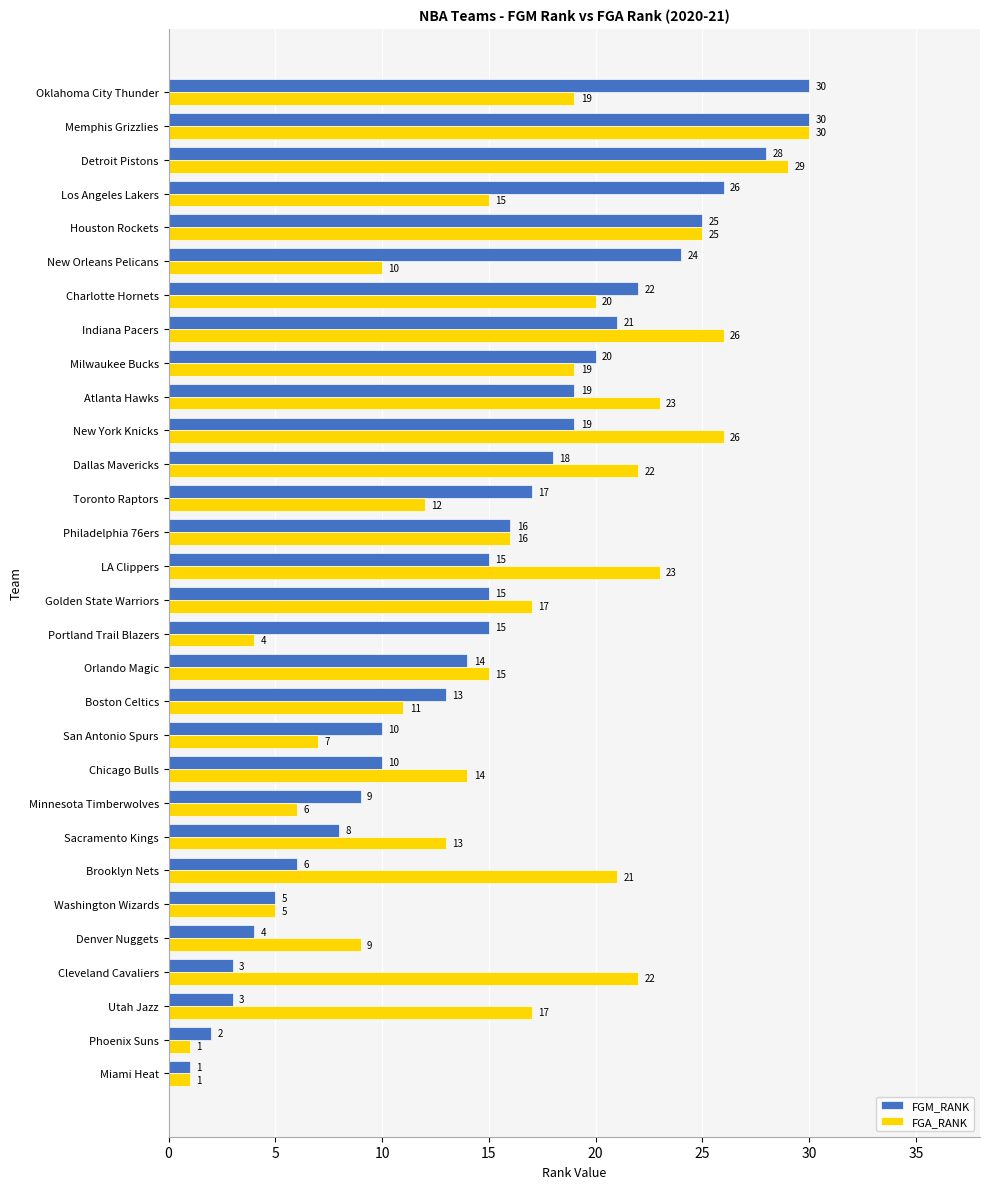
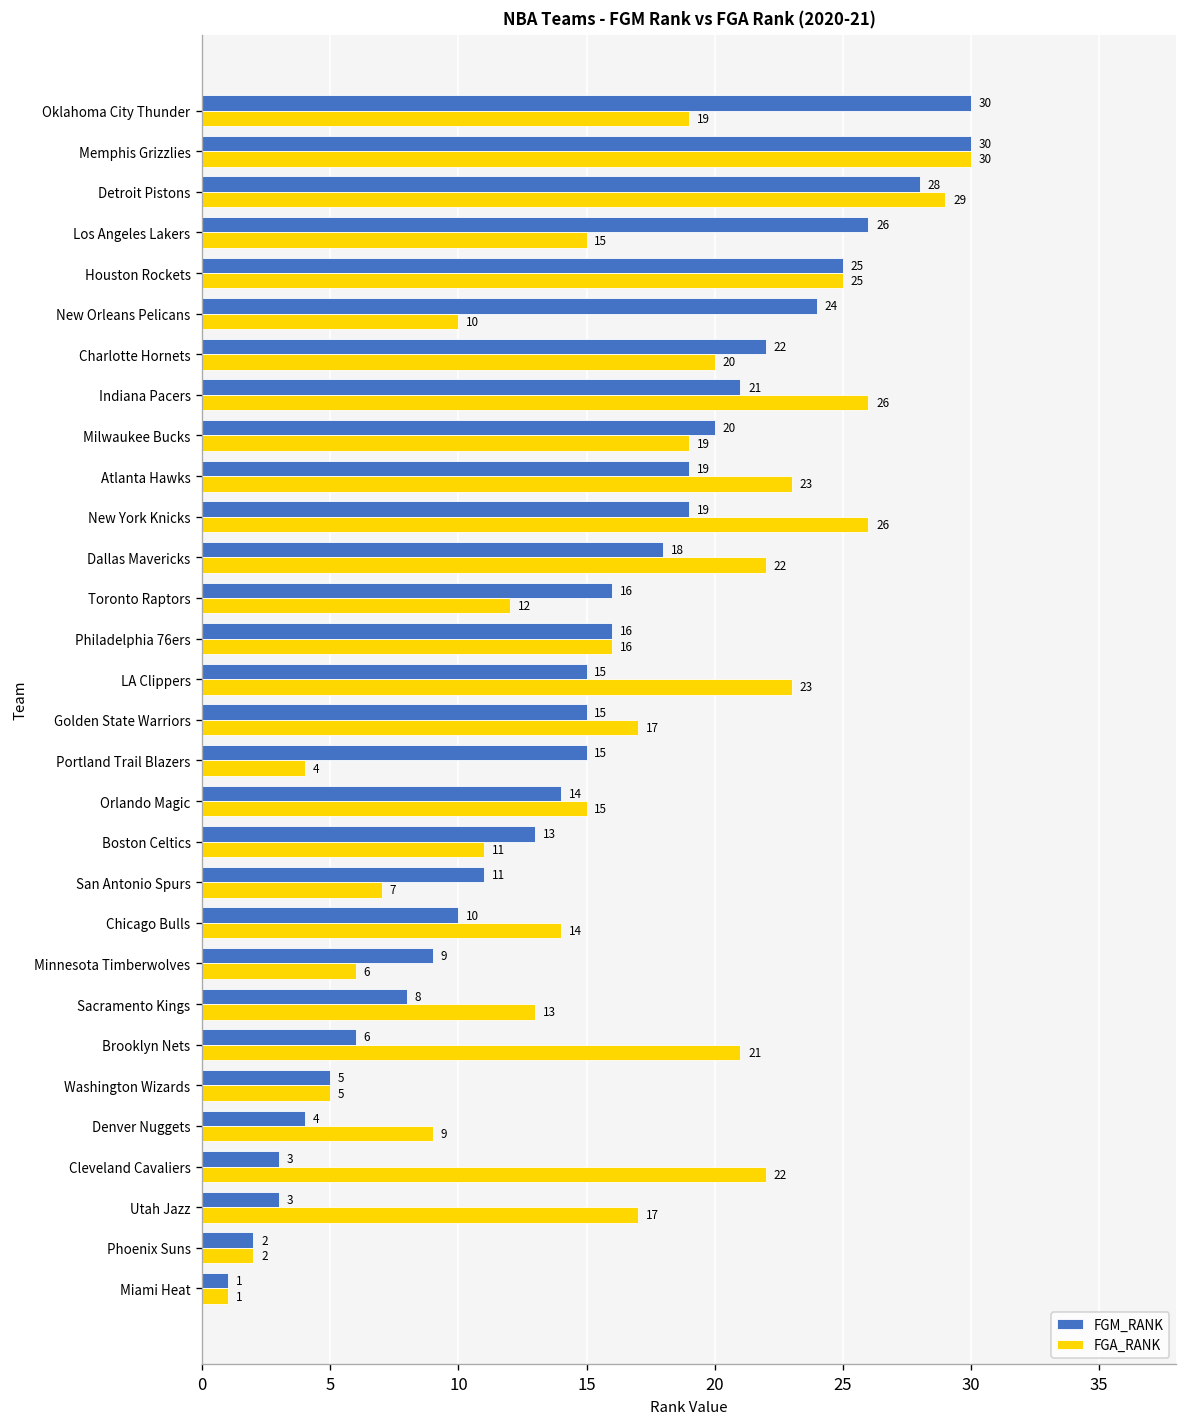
  {
    "FGM_RANK": {
      "Oklahoma City Thunder": 30,
      "Memphis Grizzlies": 30,
      "Detroit Pistons": 28,
      "Los Angeles Lakers": 26,
      "Houston Rockets": 25,
      "New Orleans Pelicans": 24,
      "Charlotte Hornets": 22,
      "Indiana Pacers": 21,
      "Milwaukee Bucks": 20,
      "Atlanta Hawks": 19,
      "New York Knicks": 19,
      "Dallas Mavericks": 18,
-     "Toronto Raptors": 17,
+     "Toronto Raptors": 16,
      "Philadelphia 76ers": 16,
      "LA Clippers": 15,
      "Golden State Warriors": 15,
      "Portland Trail Blazers": 15,
      "Orlando Magic": 14,
      "Boston Celtics": 13,
-     "San Antonio Spurs": 10,
+     "San Antonio Spurs": 11,
      "Chicago Bulls": 10,
      "Minnesota Timberwolves": 9,
      "Sacramento Kings": 8,
      "Brooklyn Nets": 6,
      "Washington Wizards": 5,
      "Denver Nuggets": 4,
      "Cleveland Cavaliers": 3,
      "Utah Jazz": 3,
      "Phoenix Suns": 2,
      "Miami Heat": 1
    },
    "FGA_RANK": {
      "Oklahoma City Thunder": 19,
      "Memphis Grizzlies": 30,
      "Detroit Pistons": 29,
      "Los Angeles Lakers": 15,
      "Houston Rockets": 25,
      "New Orleans Pelicans": 10,
      "Charlotte Hornets": 20,
      "Indiana Pacers": 26,
      "Milwaukee Bucks": 19,
      "Atlanta Hawks": 23,
      "New York Knicks": 26,
      "Dallas Mavericks": 22,
      "Toronto Raptors": 12,
      "Philadelphia 76ers": 16,
      "LA Clippers": 23,
      "Golden State Warriors": 17,
      "Portland Trail Blazers": 4,
      "Orlando Magic": 15,
      "Boston Celtics": 11,
      "San Antonio Spurs": 7,
      "Chicago Bulls": 14,
      "Minnesota Timberwolves": 6,
      "Sacramento Kings": 13,
      "Brooklyn Nets": 21,
      "Washington Wizards": 5,
      "Denver Nuggets": 9,
      "Cleveland Cavaliers": 22,
      "Utah Jazz": 17,
-     "Phoenix Suns": 1,
+     "Phoenix Suns": 2,
      "Miami Heat": 1
    }
  }
